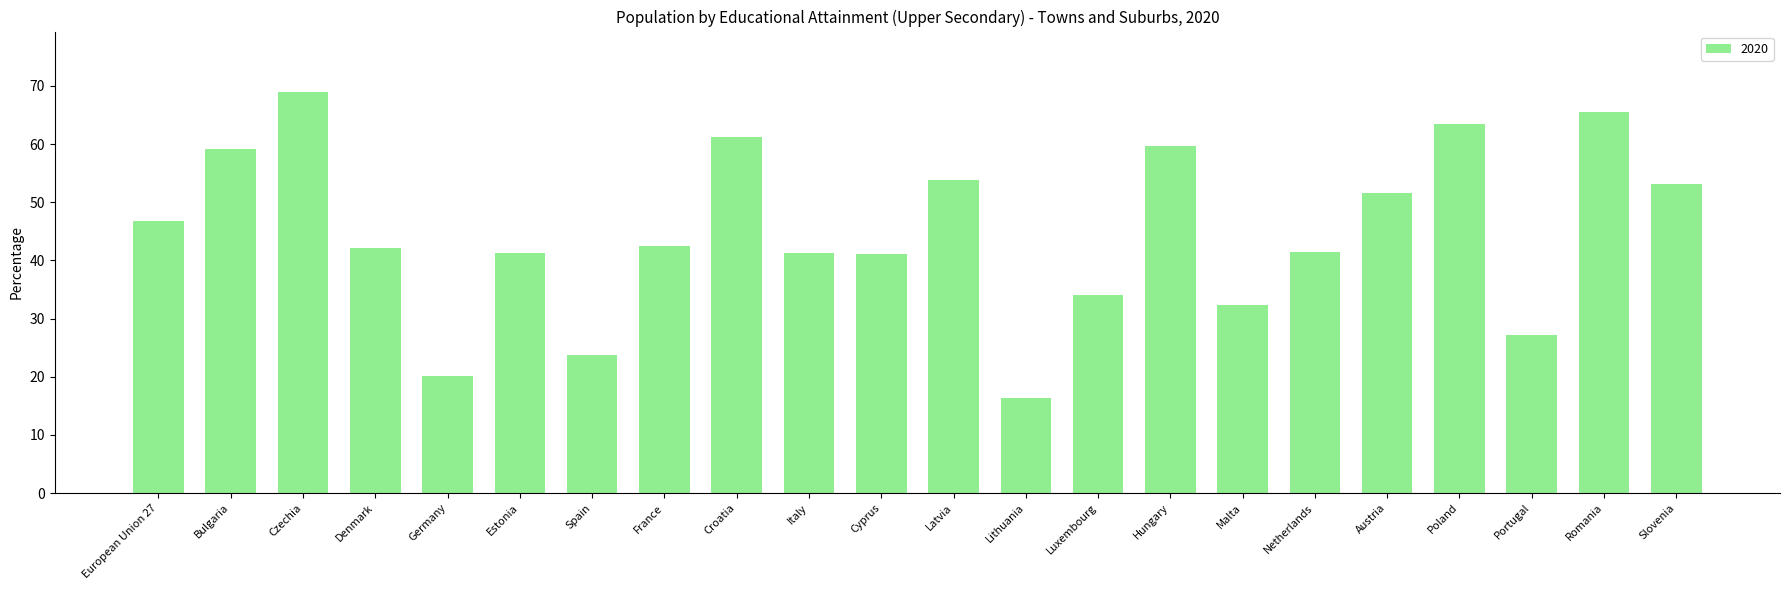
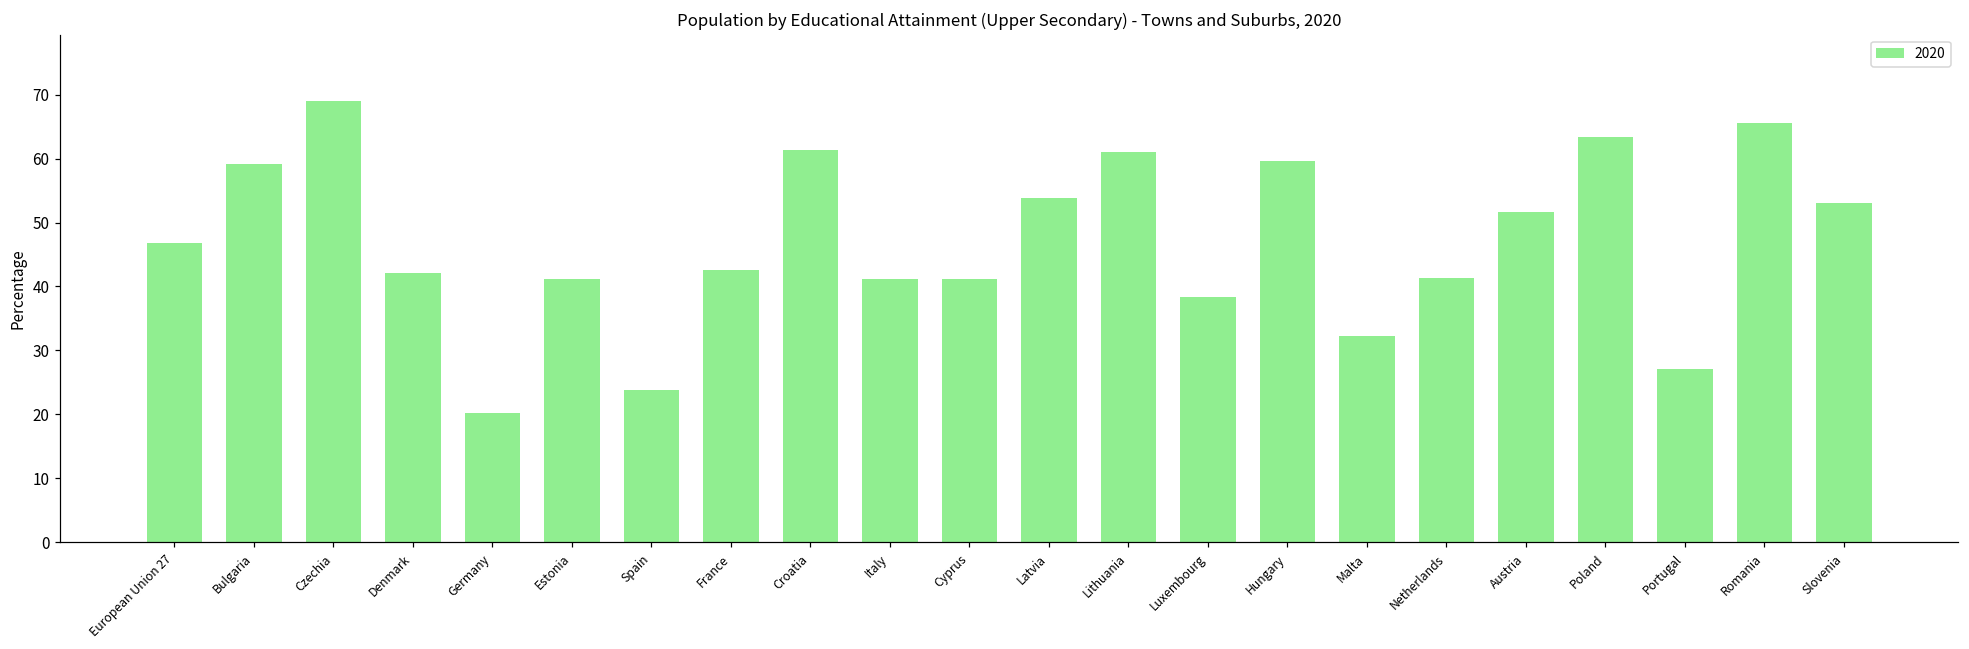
  {
    "European Union 27": 47,
    "Bulgaria": 59,
    "Czechia": 69,
    "Denmark": 42,
    "Germany": 20,
    "Estonia": 41,
    "Spain": 24,
    "France": 43,
    "Croatia": 61,
    "Italy": 41,
    "Cyprus": 41,
    "Latvia": 54,
-   "Lithuania": 16,
-   "Luxembourg": 34,
+   "Lithuania": 61,
+   "Luxembourg": 38,
    "Hungary": 60,
    "Malta": 32,
    "Netherlands": 41,
    "Austria": 52,
    "Poland": 63,
    "Portugal": 27,
    "Romania": 66,
    "Slovenia": 53
  }
